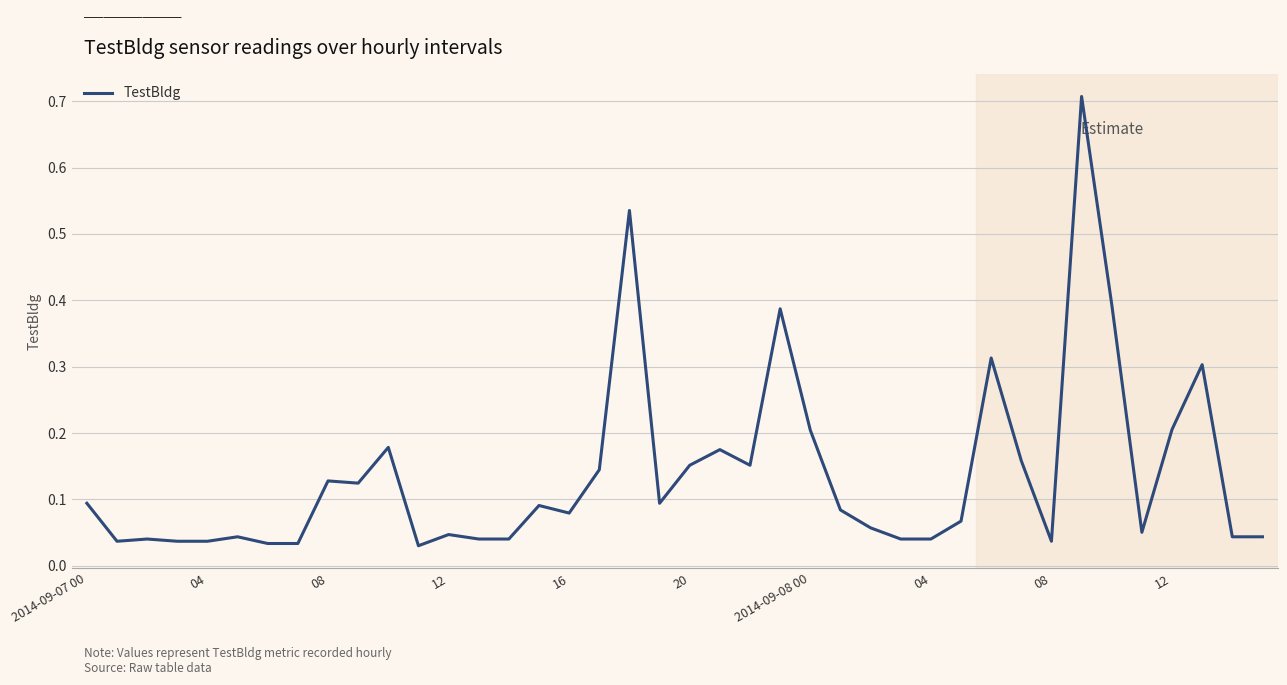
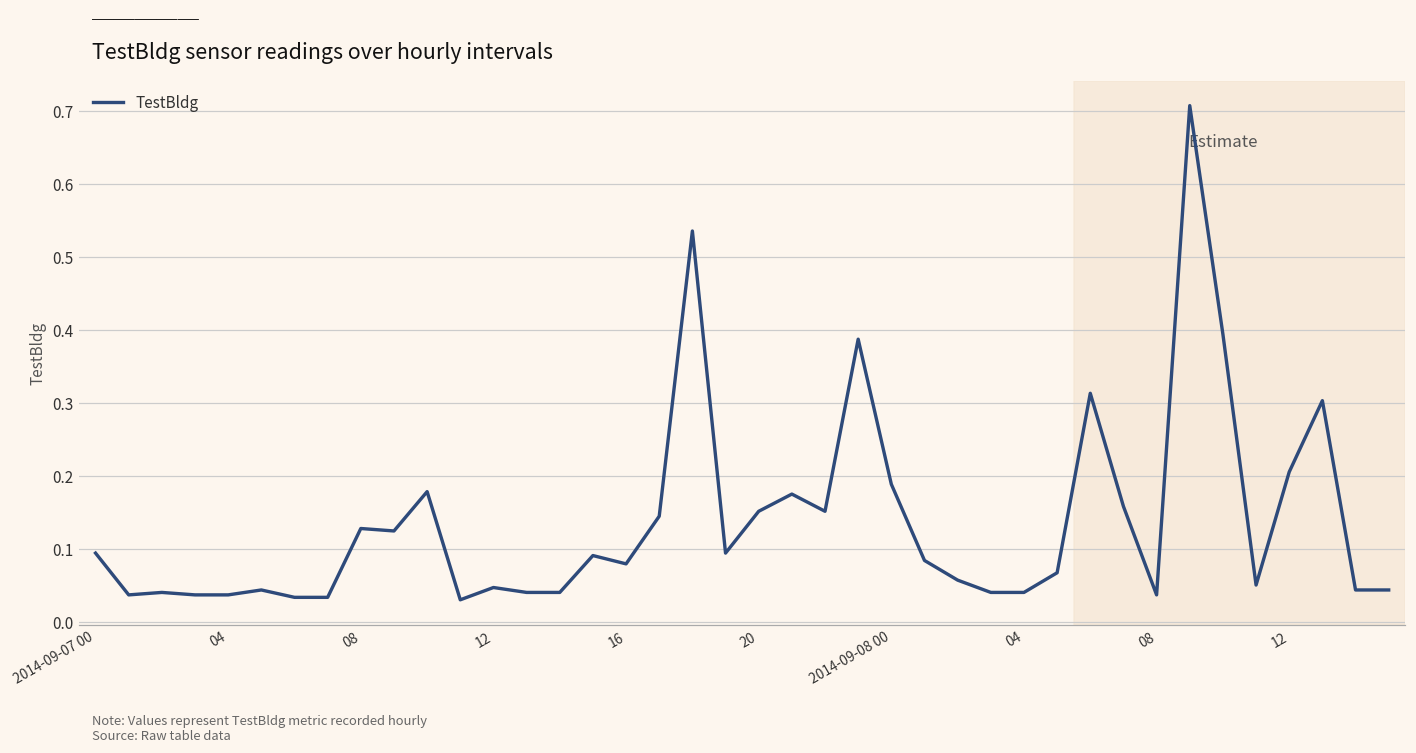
  {
    "2014-09-07 00": 0.09,
    "16": 0.08,
    "20": 0.15,
-   "2014-09-08 00": 0.20
+   "2014-09-08 00": 0.19
  }
